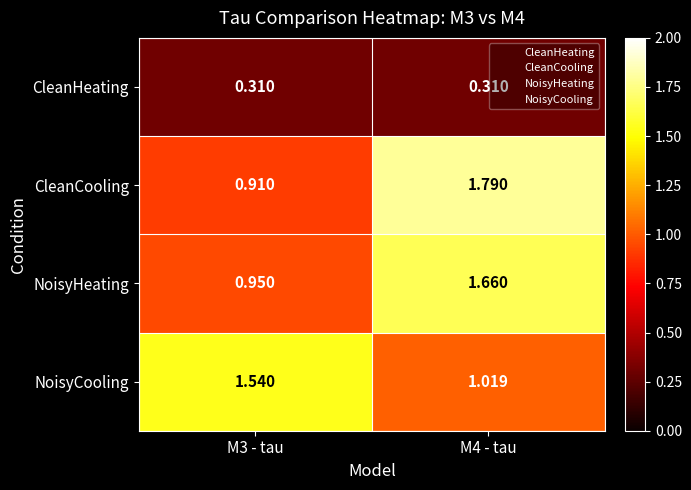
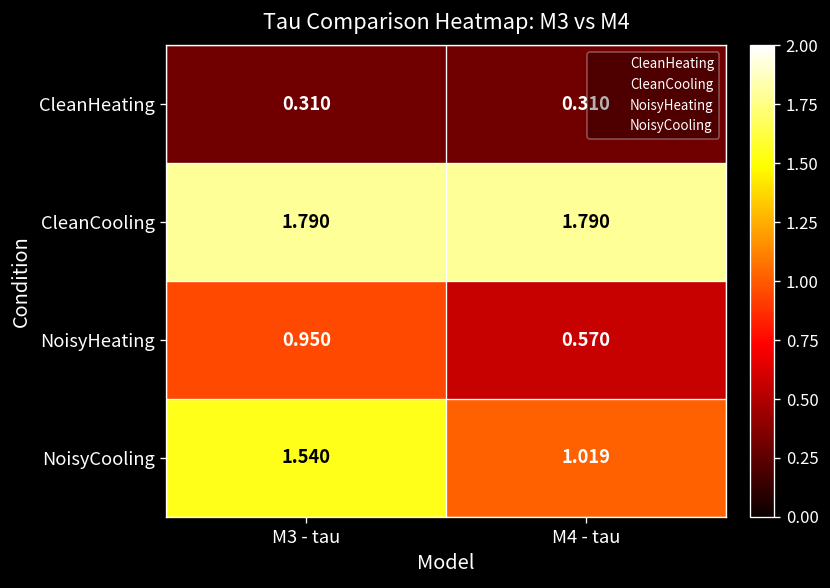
  {
    "CleanHeating": {
      "M3 - tau": 0.310
    },
    "CleanCooling": {
-     "M3 - tau": 0.910,
+     "M3 - tau": 1.790,
      "M4 - tau": 1.790
    },
    "NoisyHeating": {
      "M3 - tau": 0.950,
-     "M4 - tau": 1.660
+     "M4 - tau": 0.570
    },
    "NoisyCooling": {
      "M3 - tau": 1.540,
      "M4 - tau": 1.019
    }
  }
